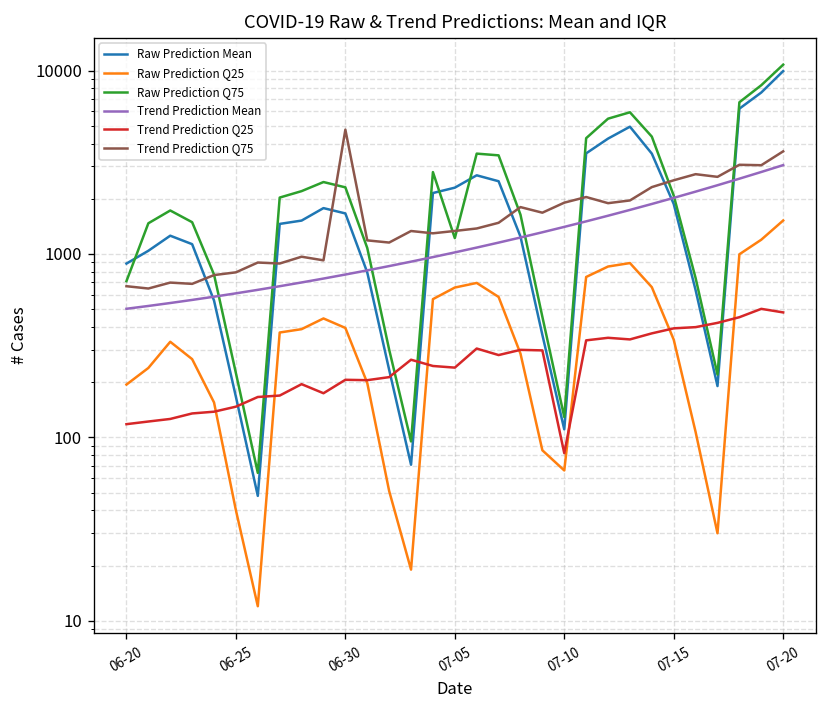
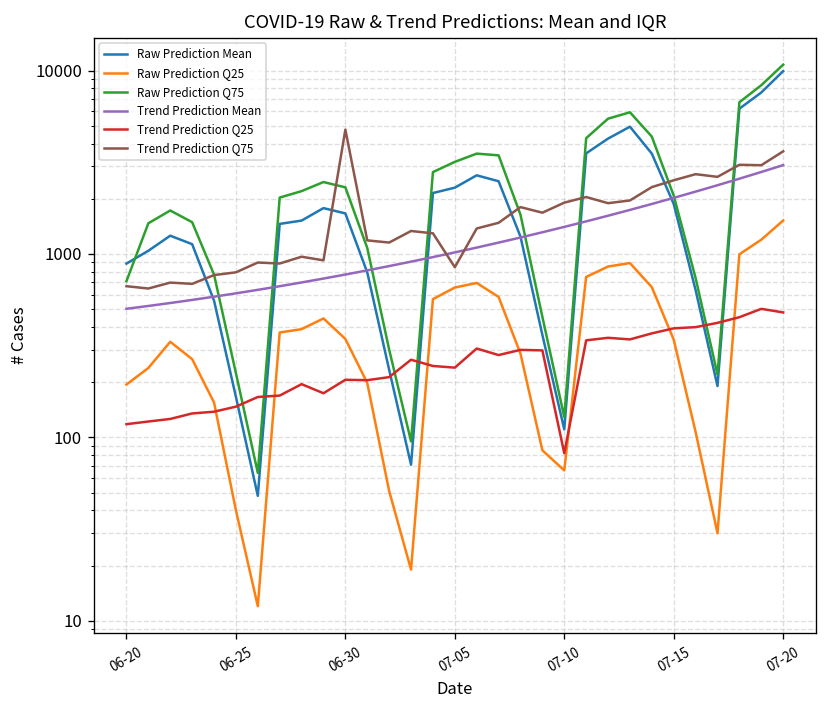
  {
    "Raw Prediction Mean": {
      "06-20": 900,
      "06-25": 170,
      "06-30": 1700,
      "07-05": 2300,
      "07-10": 110,
      "07-15": 1900,
      "07-20": 10000
    },
    "Raw Prediction Q25": {
      "06-20": 190,
      "06-25": 40,
-     "06-30": 400,
+     "06-30": 340,
      "07-05": 660,
      "07-10": 66,
      "07-15": 340,
      "07-20": 1500
    },
    "Raw Prediction Q75": {
      "06-20": 700,
      "06-25": 220,
      "06-30": 2300,
-     "07-05": 1200,
+     "07-05": 3200,
      "07-10": 130,
      "07-20": 11000
    },
    "Trend Prediction Mean": {
      "06-20": 500,
      "06-25": 610,
      "06-30": 800,
      "07-05": 1000,
      "07-10": 1400,
      "07-20": 3100
    },
    "Trend Prediction Q25": {
      "06-20": 120,
      "06-25": 150,
      "06-30": 210,
      "07-05": 240,
      "07-10": 80,
      "07-15": 390,
      "07-20": 480
    },
    "Trend Prediction Q75": {
      "06-20": 700,
      "06-25": 800,
      "06-30": 4800,
-     "07-05": 1300,
+     "07-05": 800,
      "07-10": 1900,
      "07-15": 2500,
      "07-20": 3600
    }
  }
